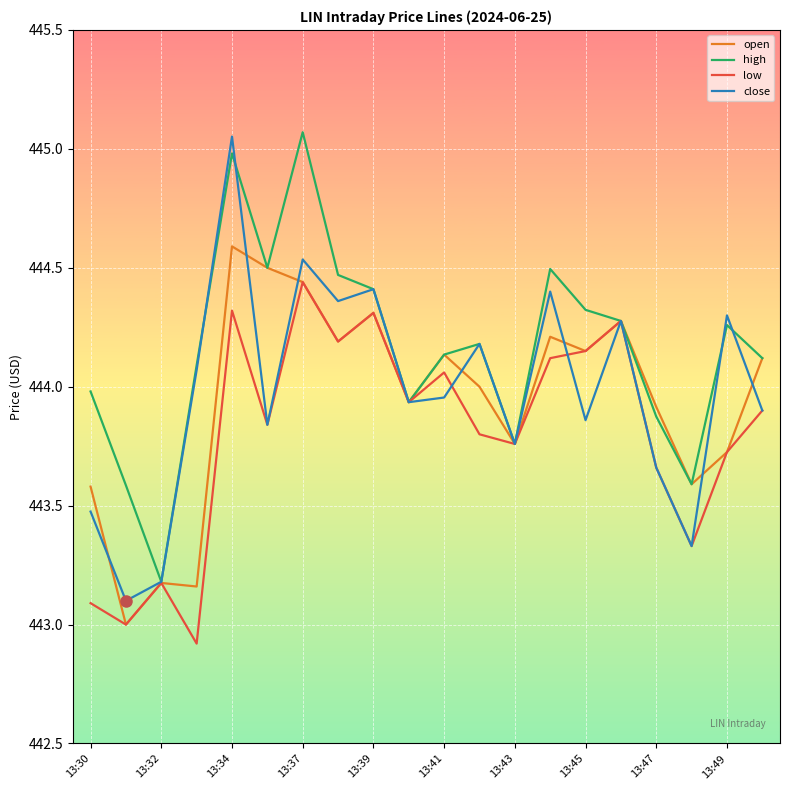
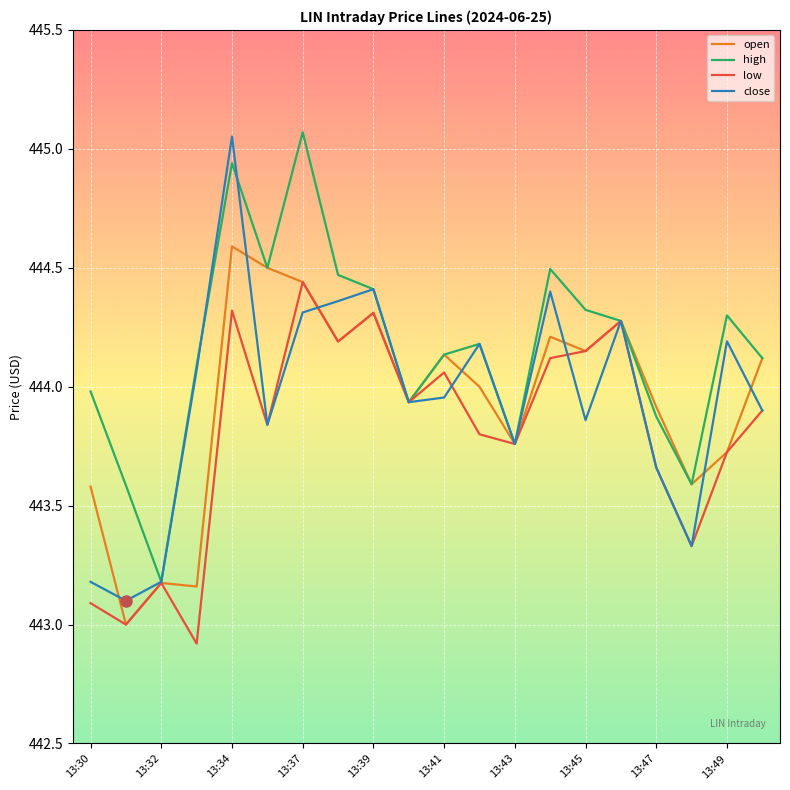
  {
    "high": {
      "13:30": 443.98,
-     "13:34": 444.98,
+     "13:34": 444.94,
      "13:37": 445.07,
      "13:45": 444.32,
      "13:47": 443.87,
-     "13:49": 444.26
+     "13:49": 444.30
    },
    "close": {
-     "13:30": 443.48,
+     "13:30": 443.18,
      "13:34": 445.05,
-     "13:37": 444.54,
+     "13:37": 444.31,
      "13:41": 443.95,
      "13:45": 443.86,
-     "13:49": 444.30
+     "13:49": 444.19
    }
  }
